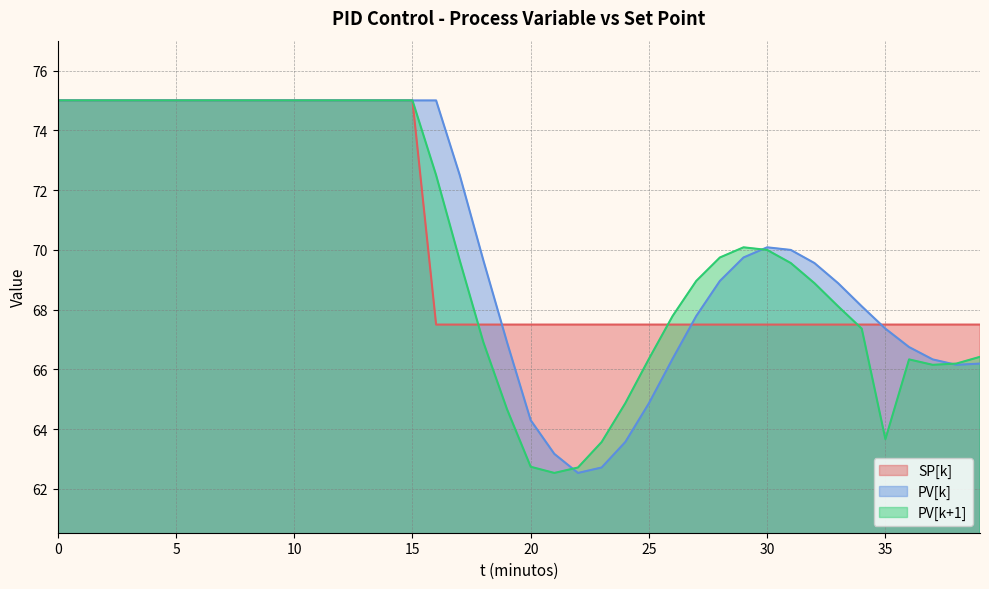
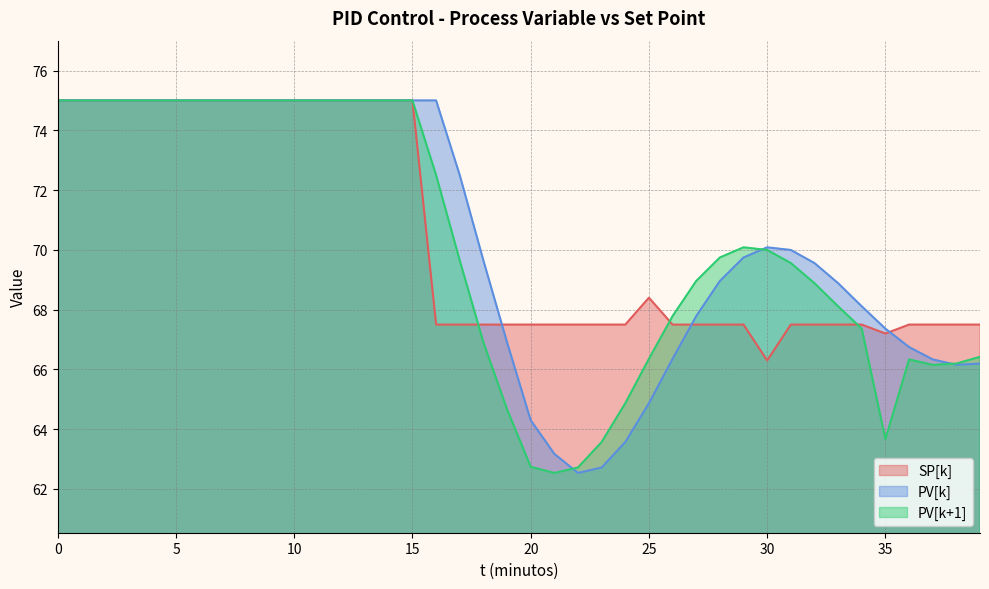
  {
    "SP[k]": {
      "20": 67.5,
-     "25": 67.5,
-     "30": 67.5,
-     "35": 67.5
+     "25": 68.4,
+     "30": 66.3,
+     "35": 67.2
    },
    "PV[k]": {
      "20": 64.3,
      "25": 64.9,
      "30": 70.1,
      "35": 67.4
    },
    "PV[k+1]": {
      "20": 62.7,
      "25": 66.4,
      "30": 70.0,
      "35": 63.7
    }
  }
